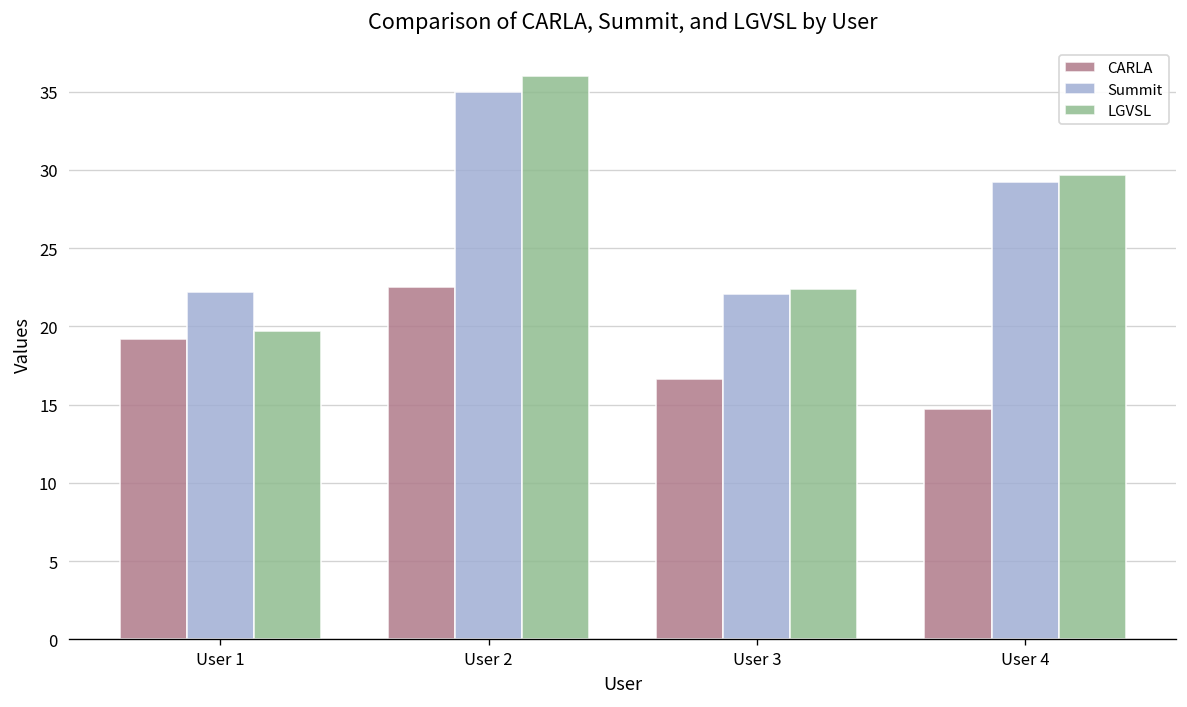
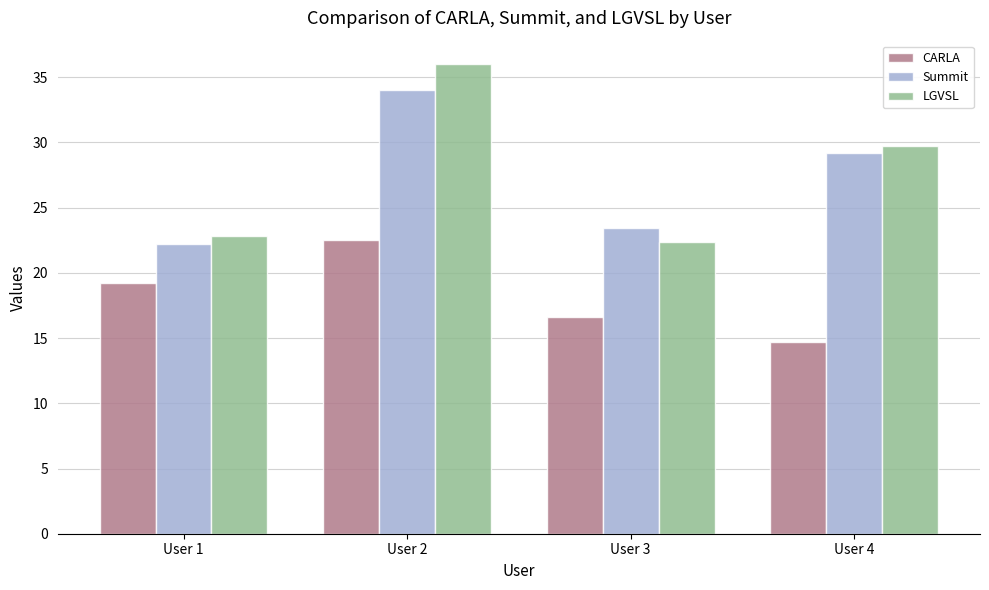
  {
    "CARLA": {
      "User 1": 19.2,
      "User 2": 22.5,
      "User 3": 16.7,
      "User 4": 14.7
    },
    "Summit": {
      "User 1": 22.2,
-     "User 2": 35,
-     "User 3": 22.1,
+     "User 2": 34,
+     "User 3": 23.4,
      "User 4": 29.2
    },
    "LGVSL": {
-     "User 1": 19.7,
+     "User 1": 22.8,
      "User 2": 36.0,
      "User 3": 22.4,
      "User 4": 29.7
    }
  }
